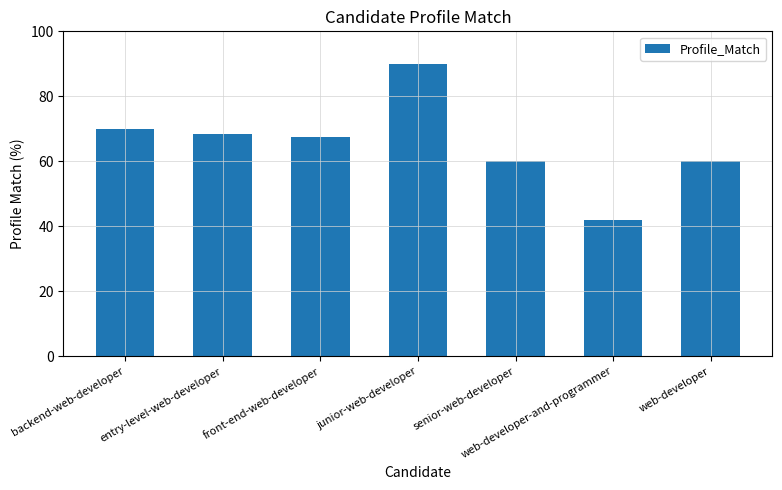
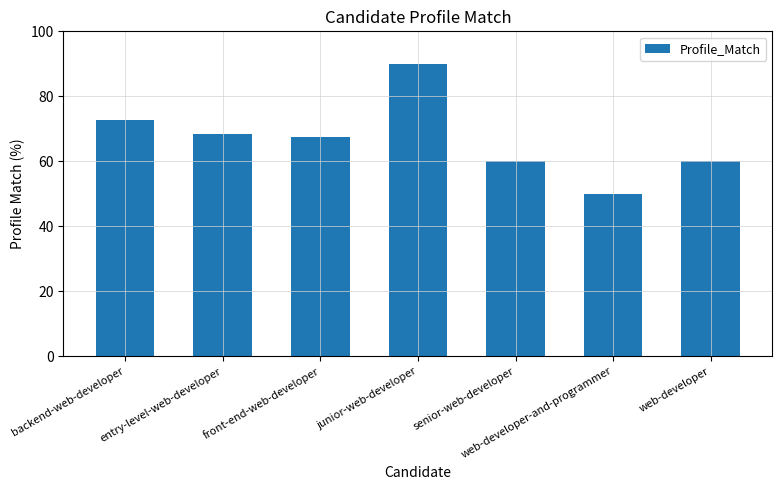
  {
-   "backend-web-developer": 70,
+   "backend-web-developer": 73,
    "entry-level-web-developer": 68,
    "front-end-web-developer": 67,
    "junior-web-developer": 90,
    "senior-web-developer": 60,
-   "web-developer-and-programmer": 42,
+   "web-developer-and-programmer": 50,
    "web-developer": 60
  }
